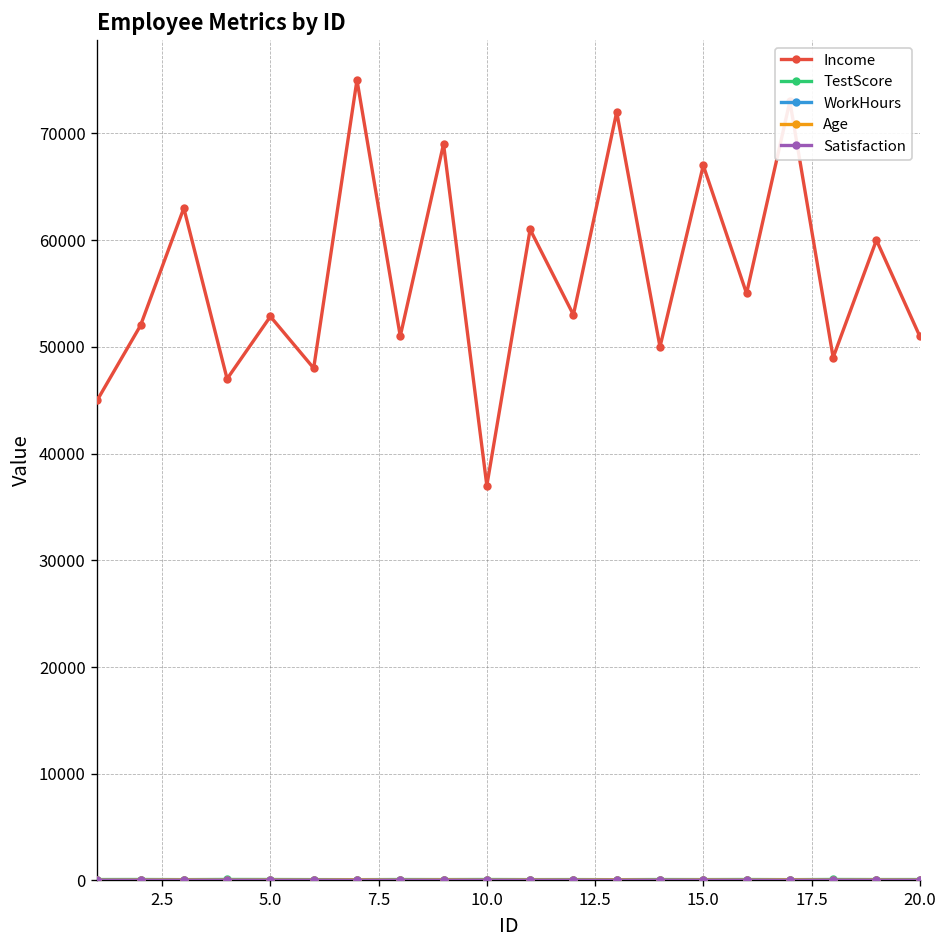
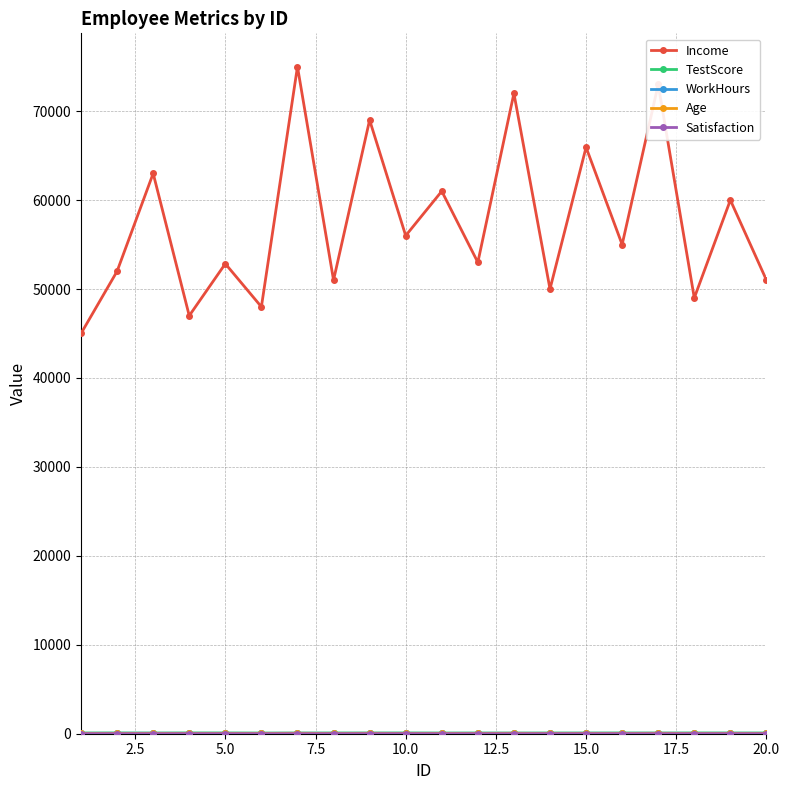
  {
    "Income": {
      "5.0": 53000,
-     "10.0": 37000,
-     "15.0": 67000,
+     "10.0": 56000,
+     "15.0": 66000,
      "20.0": 51000
    }
  }
